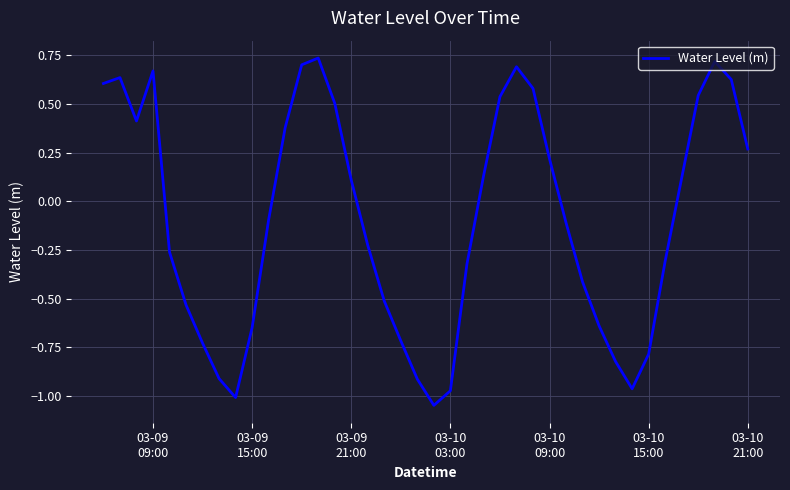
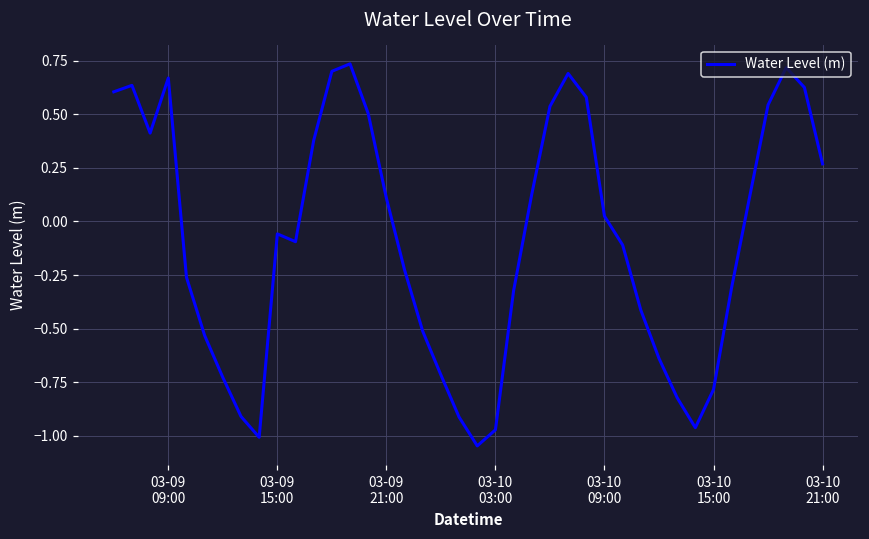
  {
    "03-09 09:00": 0.67,
-   "03-09 15:00": -0.65,
+   "03-09 15:00": -0.06,
    "03-09 21:00": 0.11,
    "03-10 03:00": -0.97,
-   "03-10 09:00": 0.22,
+   "03-10 09:00": 0.02,
    "03-10 15:00": -0.78,
    "03-10 21:00": 0.27
  }
